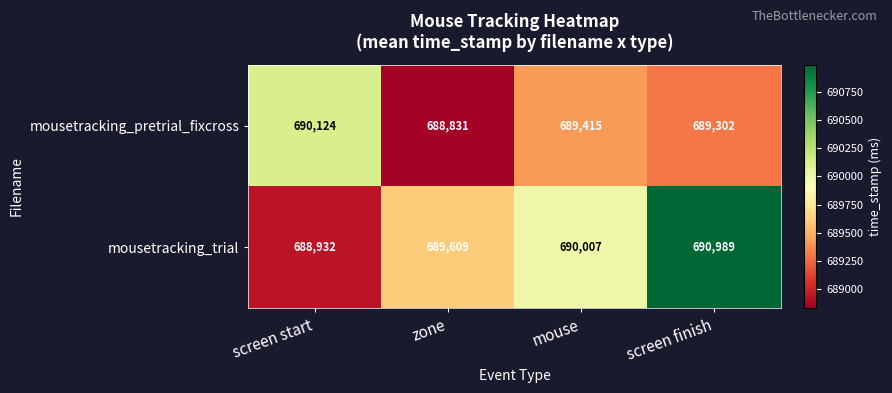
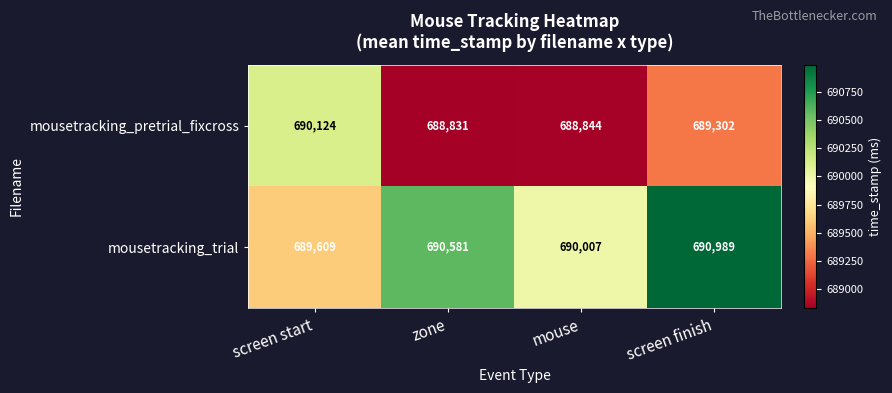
  {
    "mousetracking_pretrial_fixcross": {
      "screen start": "690,124",
      "zone": "688,831",
-     "mouse": "689,415",
+     "mouse": "688,844",
      "screen finish": "689,302"
    },
    "mousetracking_trial": {
-     "screen start": "688,932",
-     "zone": "689,609",
+     "screen start": "689,609",
+     "zone": "690,581",
      "mouse": "690,007",
      "screen finish": "690,989"
    }
  }
